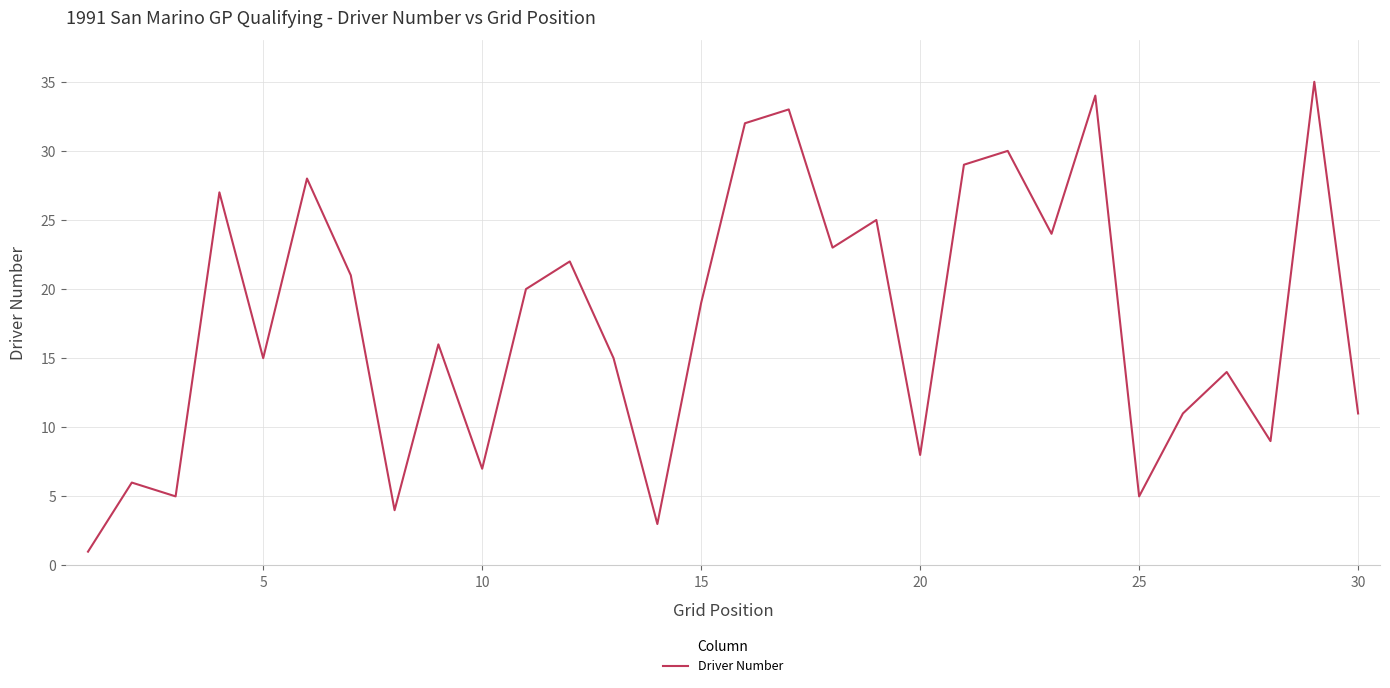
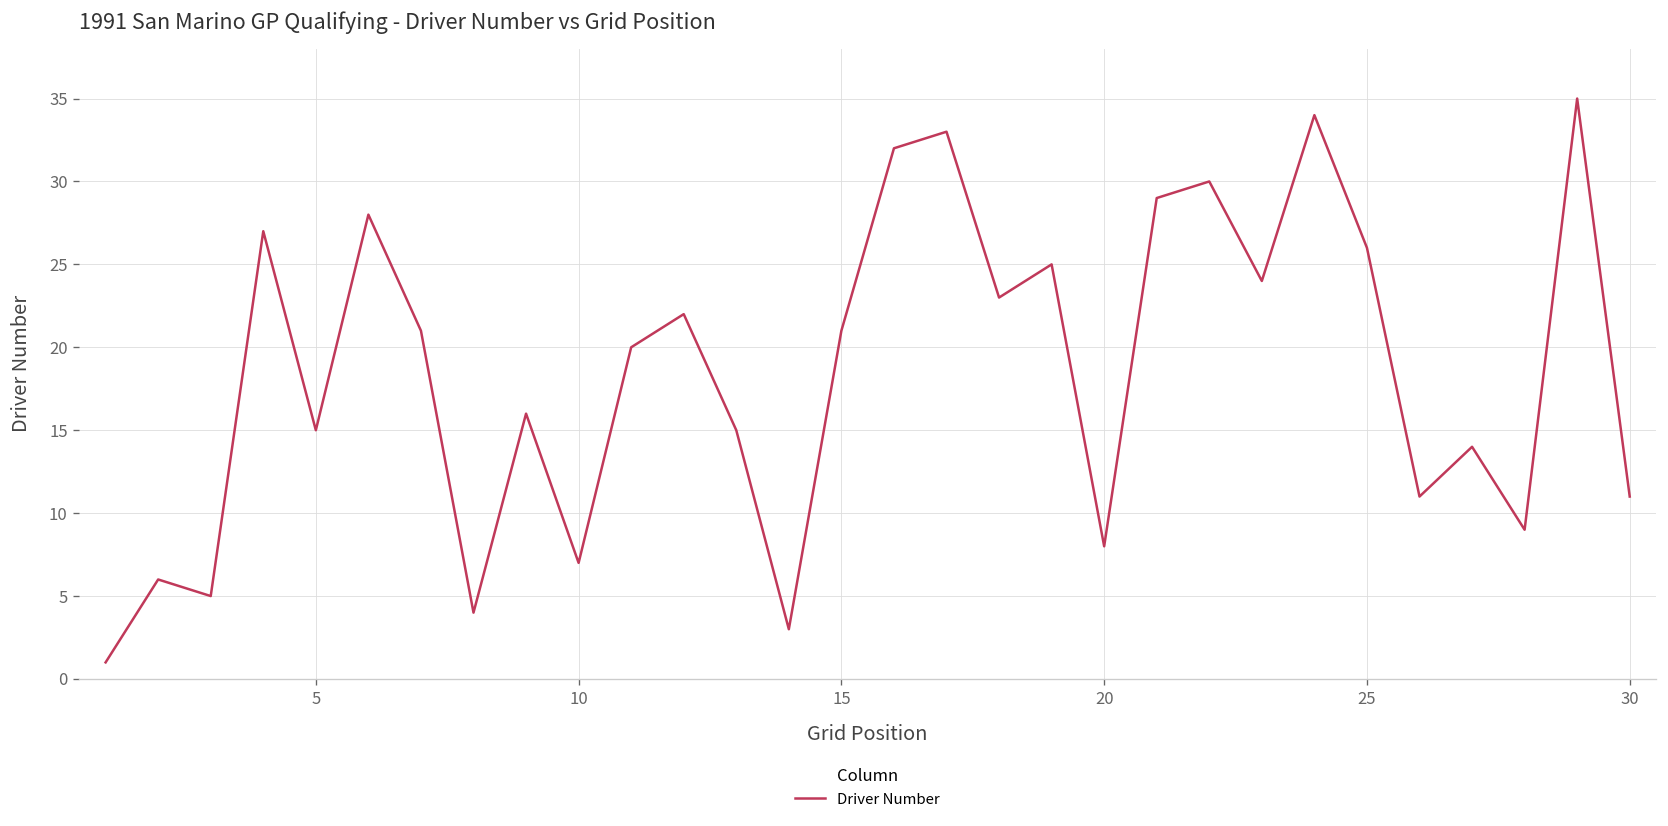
  {
    "5": 15,
    "10": 7,
-   "15": 19,
+   "15": 21,
    "20": 8,
-   "25": 5,
+   "25": 26,
    "30": 11
  }
